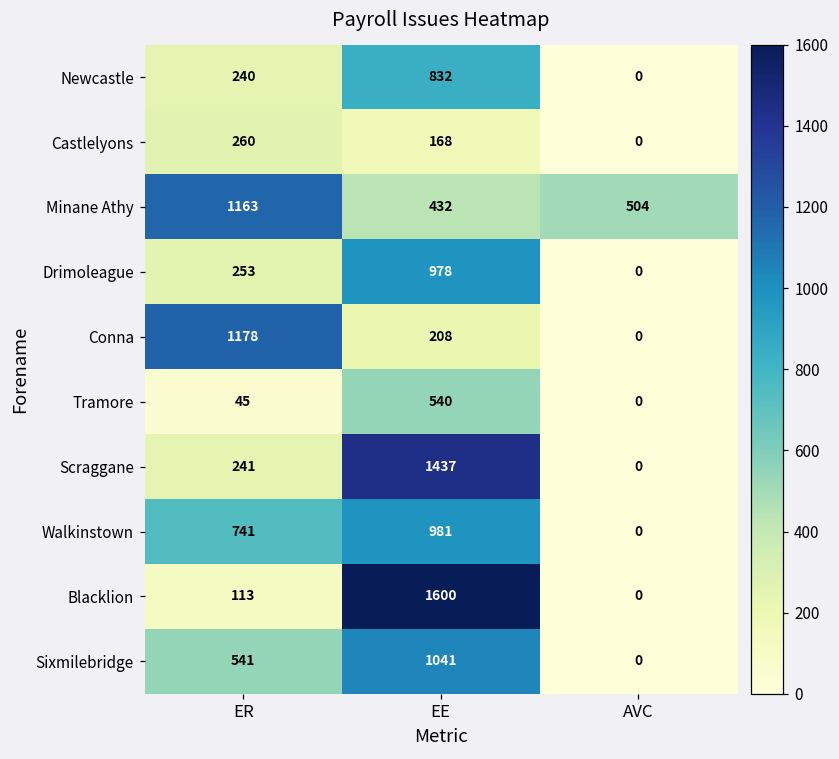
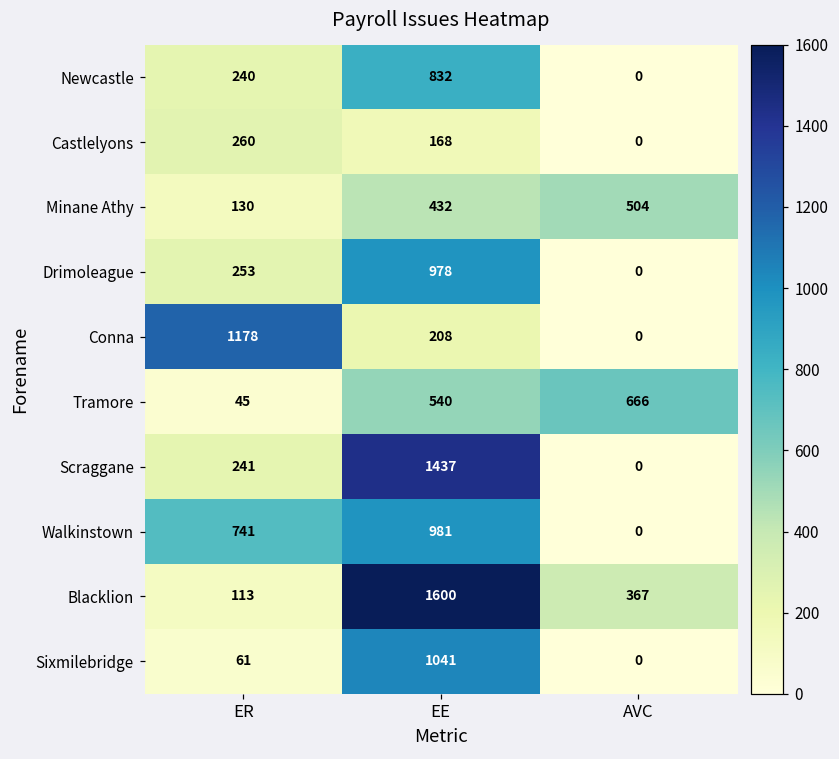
  {
    "Newcastle": {
      "ER": 240,
      "EE": 832,
      "AVC": 0
    },
    "Castlelyons": {
      "ER": 260,
      "EE": 168,
      "AVC": 0
    },
    "Minane Athy": {
-     "ER": 1163,
+     "ER": 130,
      "EE": 432,
      "AVC": 504
    },
    "Drimoleague": {
      "ER": 253,
      "EE": 978,
      "AVC": 0
    },
    "Conna": {
      "ER": 1178,
      "EE": 208,
      "AVC": 0
    },
    "Tramore": {
      "ER": 45,
      "EE": 540,
-     "AVC": 0
+     "AVC": 666
    },
    "Scraggane": {
      "ER": 241,
      "EE": 1437,
      "AVC": 0
    },
    "Walkinstown": {
      "ER": 741,
      "EE": 981,
      "AVC": 0
    },
    "Blacklion": {
      "ER": 113,
      "EE": 1600,
-     "AVC": 0
+     "AVC": 367
    },
    "Sixmilebridge": {
-     "ER": 541,
+     "ER": 61,
      "EE": 1041,
      "AVC": 0
    }
  }
